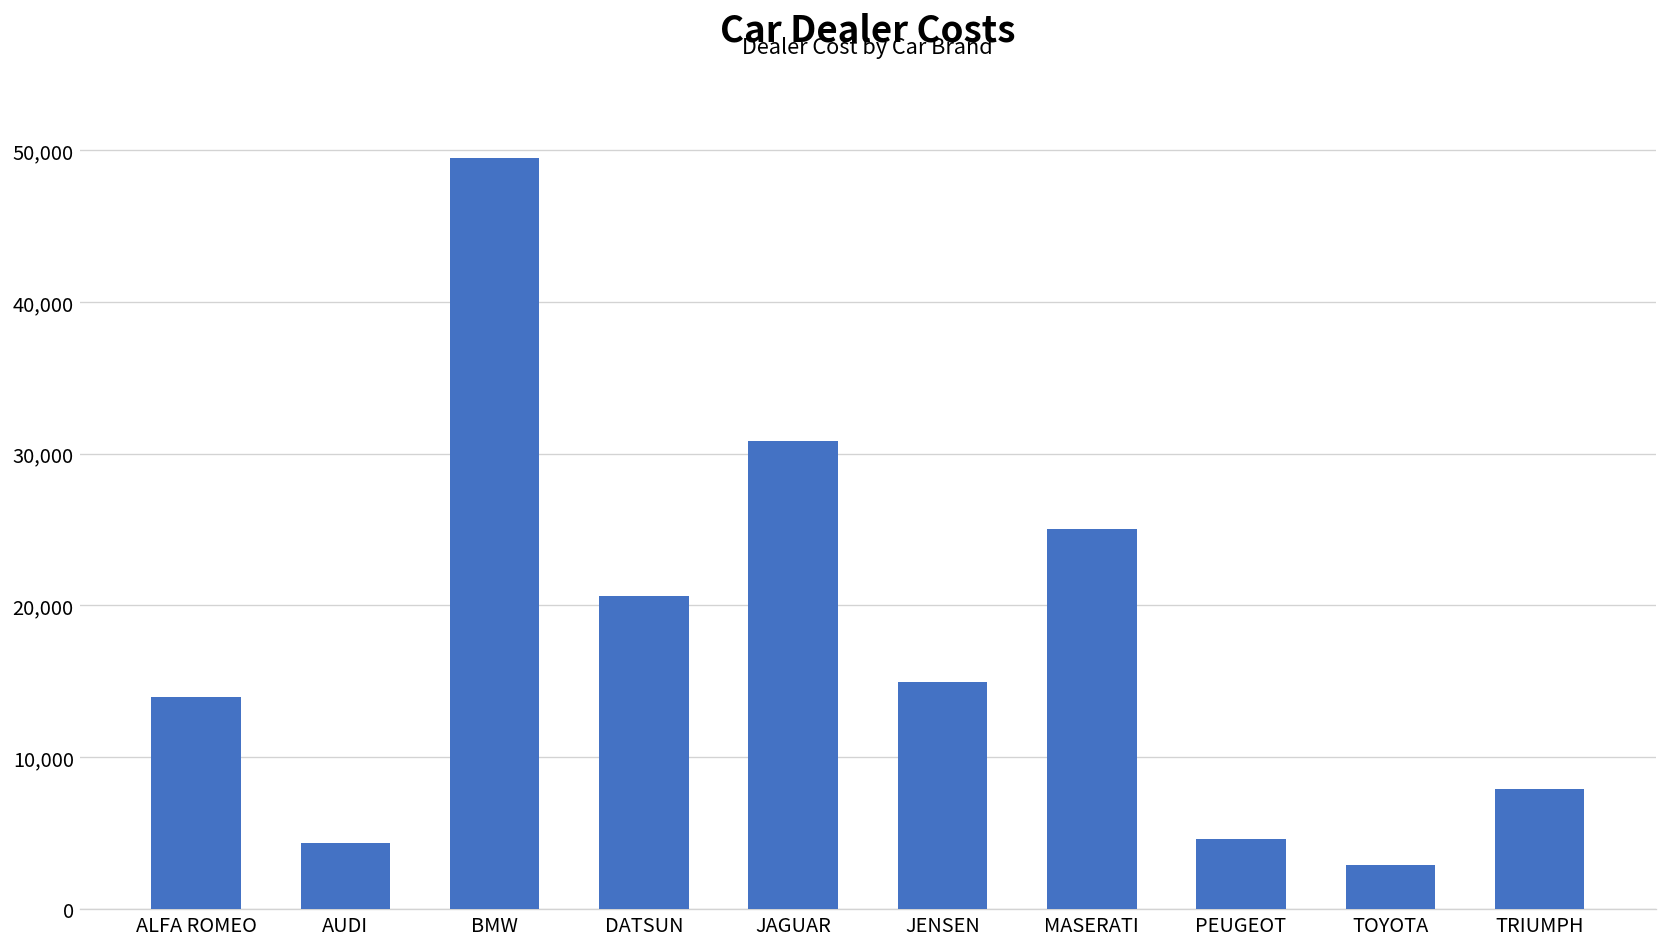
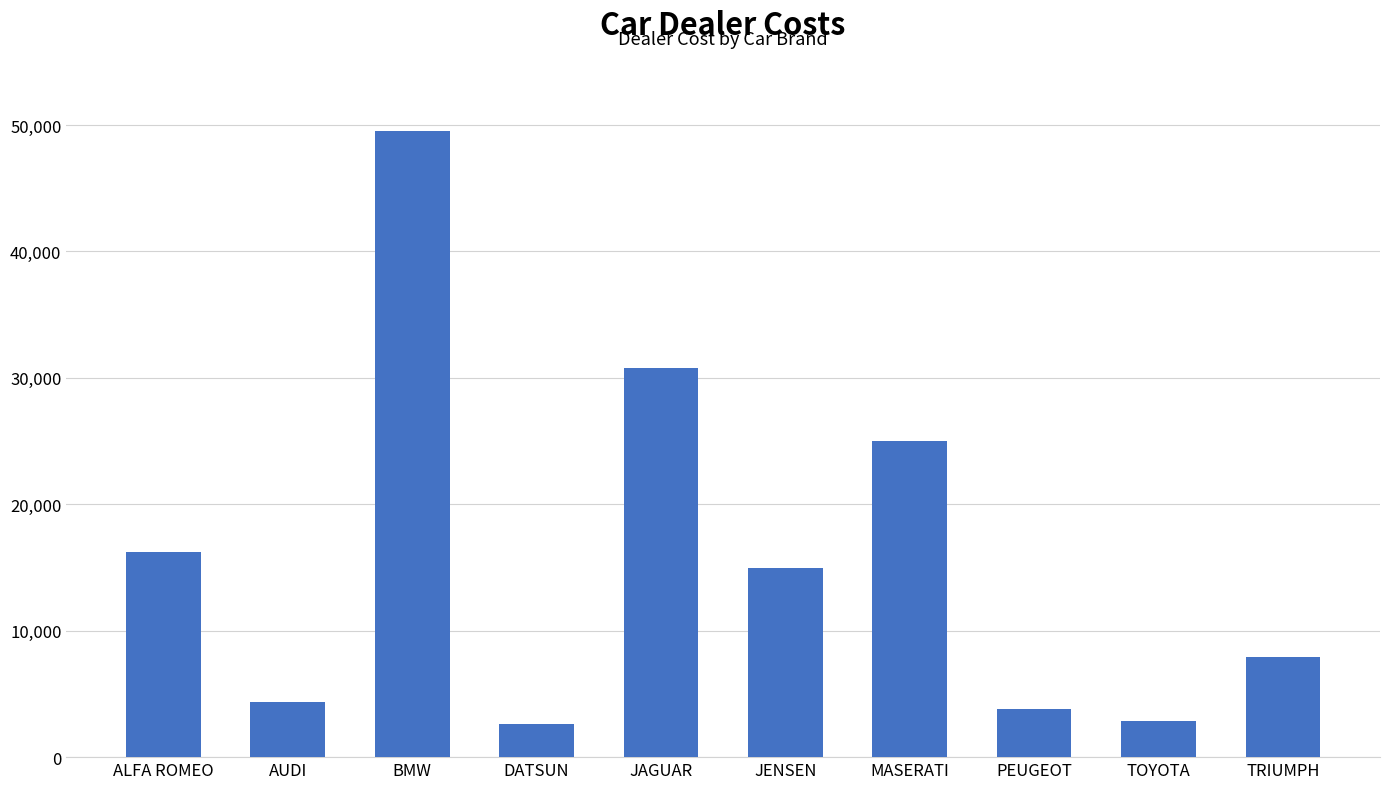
  {
-   "ALFA ROMEO": "13,900",
+   "ALFA ROMEO": "16,200",
    "AUDI": "4,300",
    "BMW": "49,500",
-   "DATSUN": "20,600",
+   "DATSUN": "2,600",
    "JAGUAR": "30,800",
    "JENSEN": "14,900",
    "MASERATI": "25,000",
-   "PEUGEOT": "4,600",
+   "PEUGEOT": "3,800",
    "TOYOTA": "2,900",
    "TRIUMPH": "7,900"
  }
